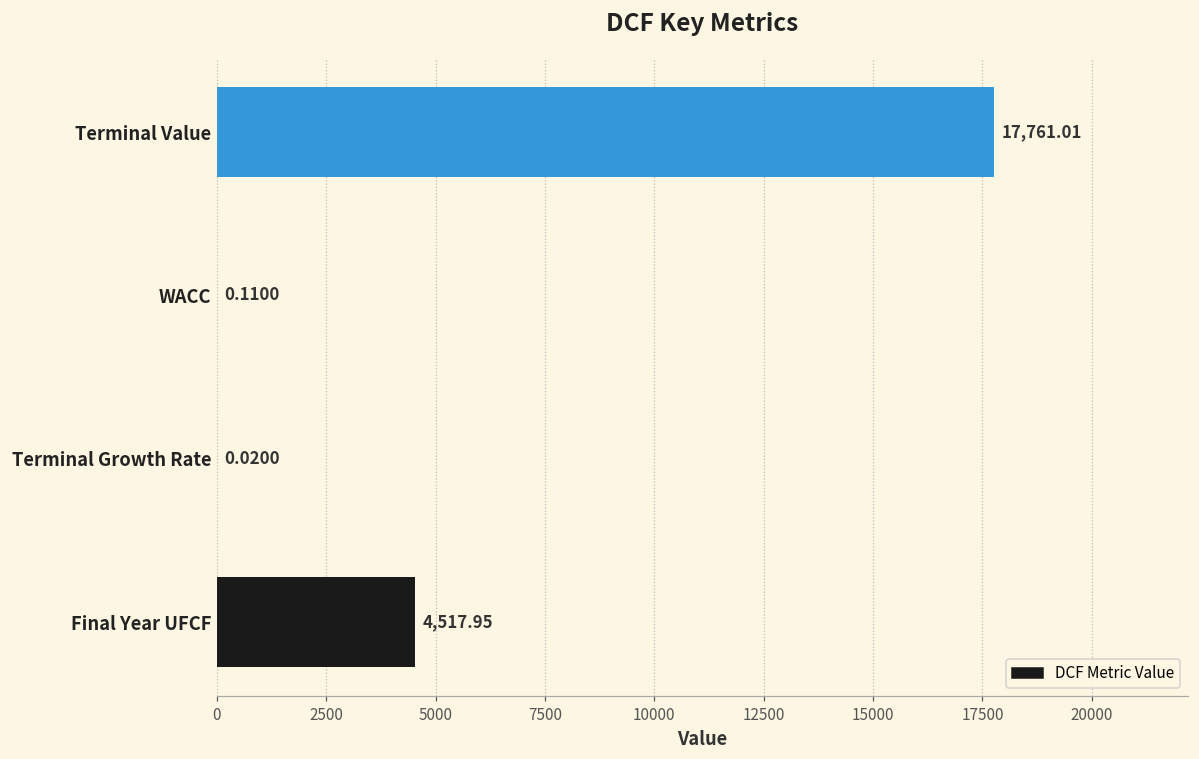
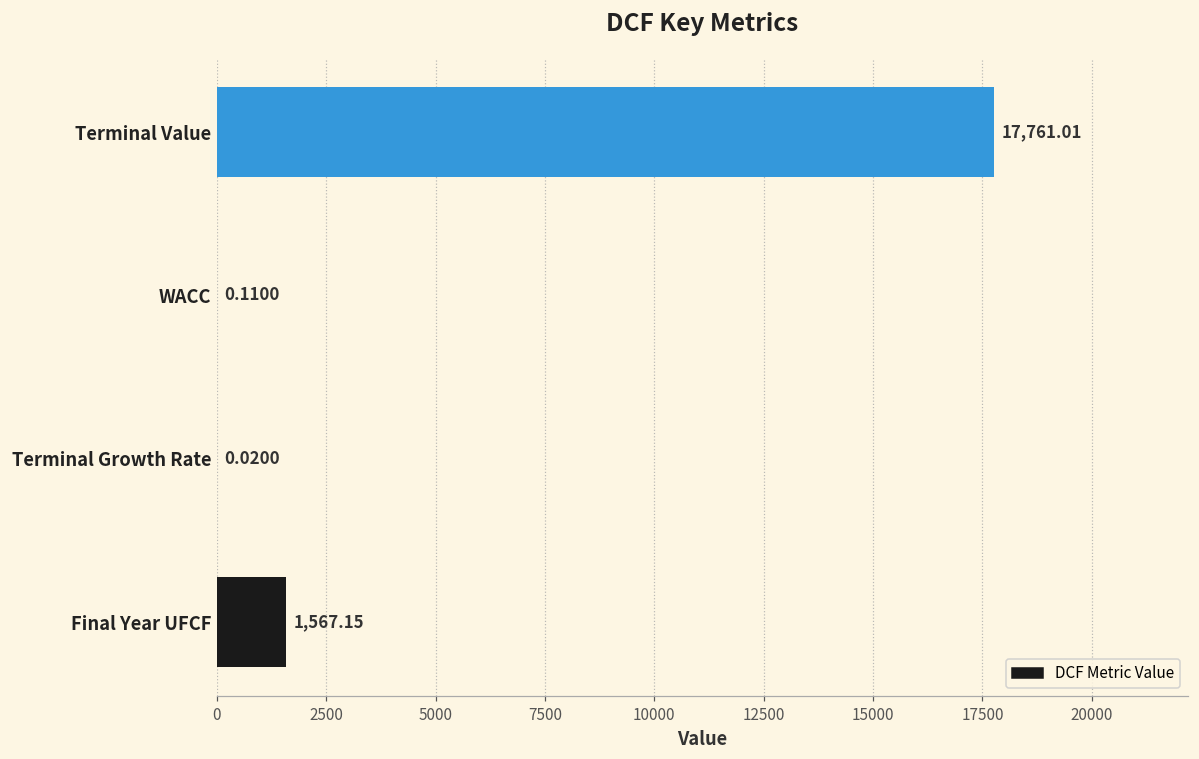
  {
    "Terminal Value": "17,761.01",
    "WACC": "0.1100",
    "Terminal Growth Rate": "0.0200",
-   "Final Year UFCF": "4,517.95"
+   "Final Year UFCF": "1,567.15"
  }
